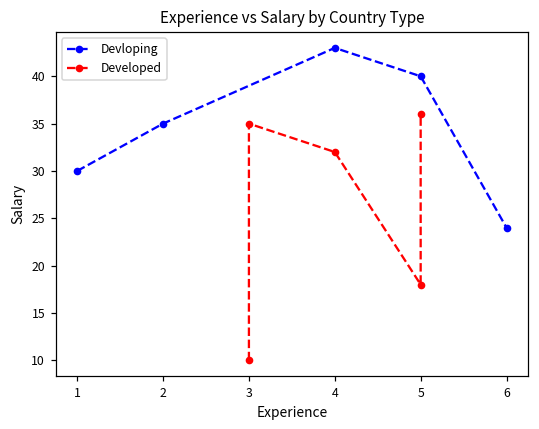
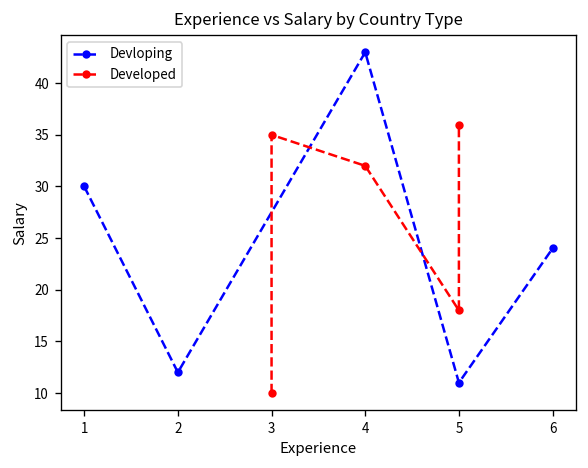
  {
    "Devloping": {
      "1": 30,
-     "2": 35,
+     "2": 12,
      "4": 43,
-     "5": 40,
+     "5": 11,
      "6": 24
    }
  }
